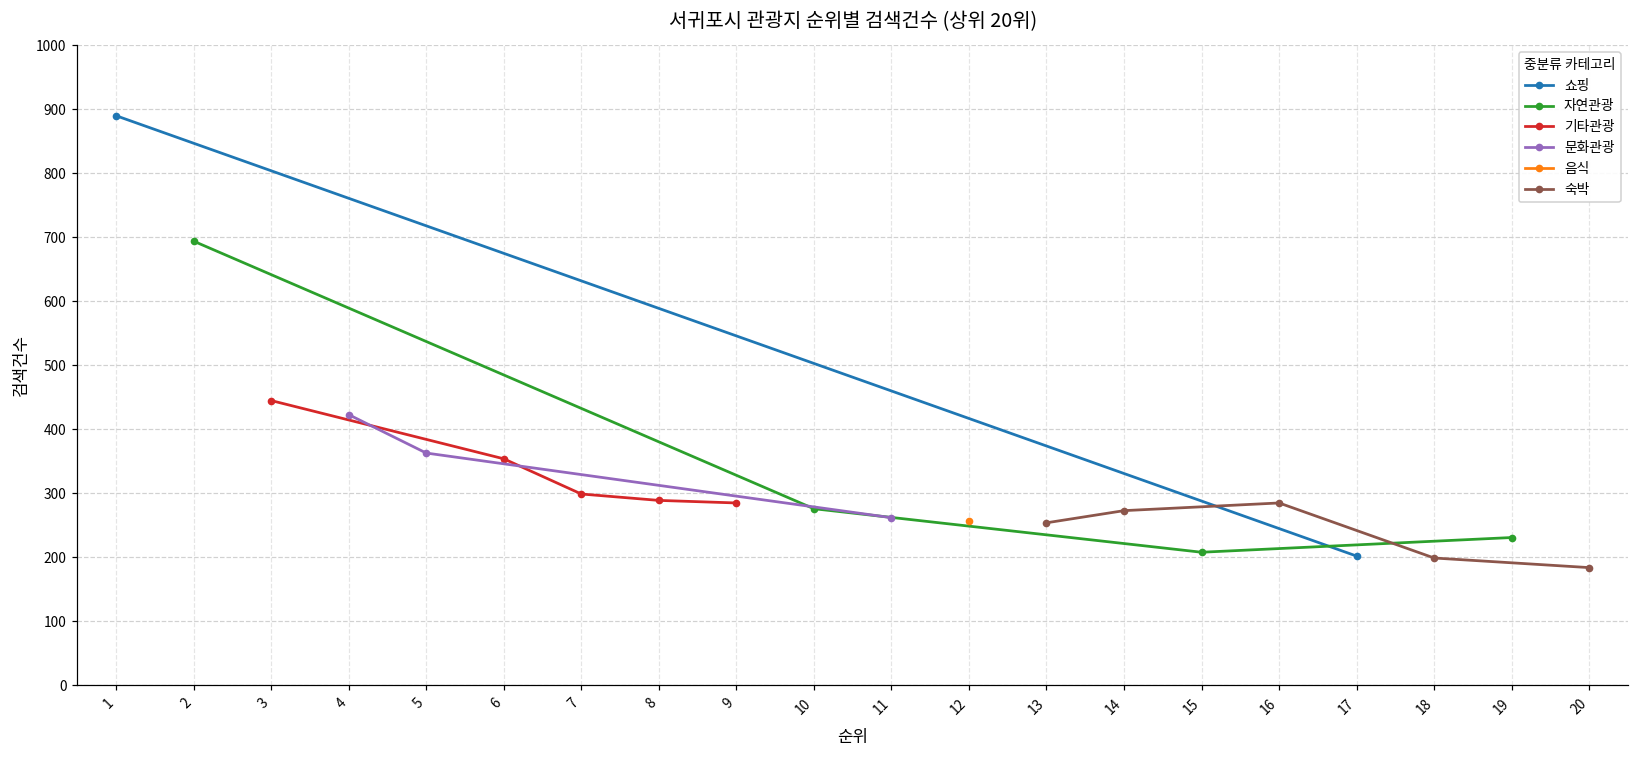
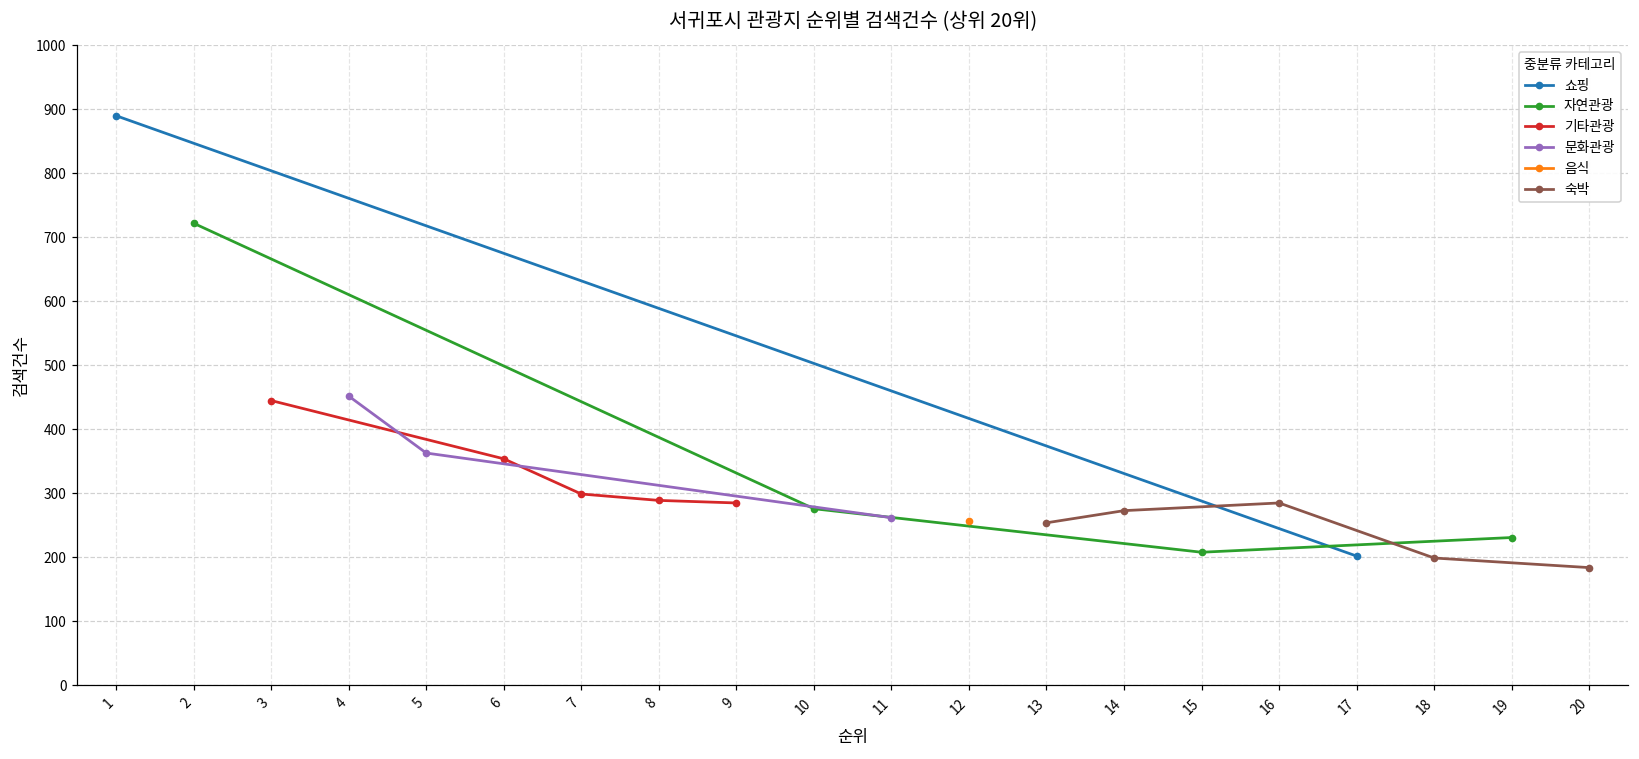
  {
    "쇼핑": {
      "1": 890,
      "17": 200
    },
    "자연관광": {
-     "2": 690,
+     "2": 720,
      "10": 280,
      "15": 210,
      "19": 230
    },
    "기타관광": {
      "3": 450,
      "6": 350,
      "7": 300,
      "8": 290,
      "9": 290
    },
    "문화관광": {
-     "4": 420,
+     "4": 450,
      "5": 360,
      "11": 260
    },
    "음식": {
      "12": 260
    },
    "숙박": {
      "13": 250,
      "14": 270,
      "16": 290,
      "18": 200,
      "20": 180
    }
  }
